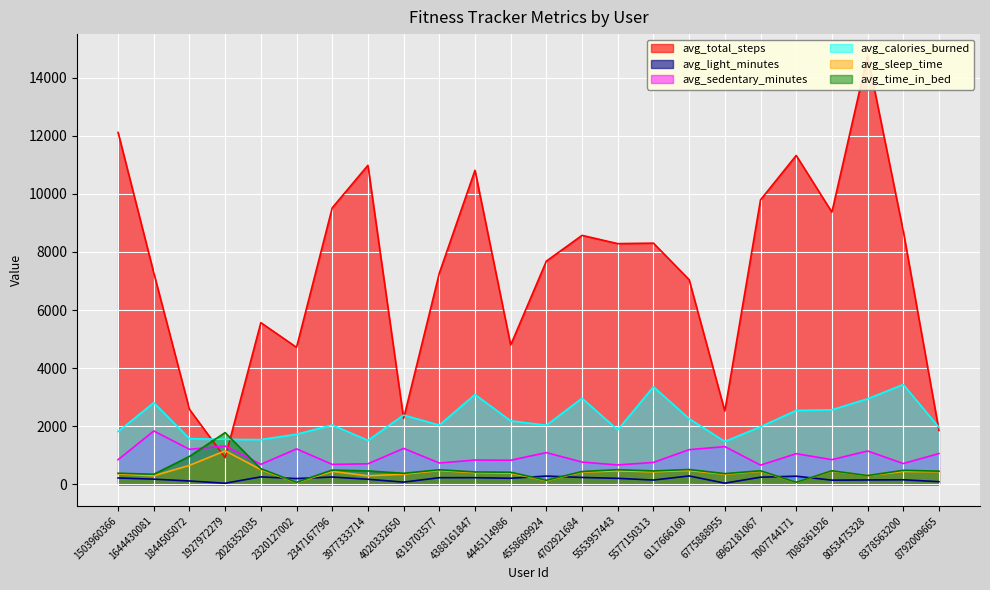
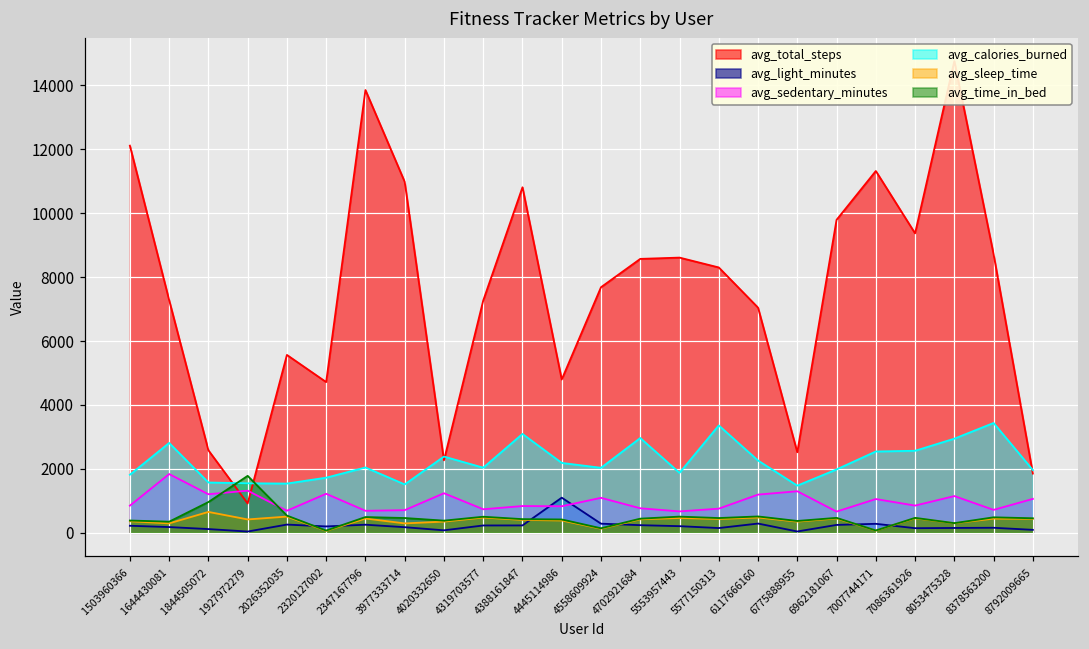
  {
    "avg_total_steps": {
      "1503960366": 12100,
      "1644430081": 7300,
      "1844505072": 2600,
      "1927972279": 900,
      "2026352035": 5600,
      "2320127002": 4700,
-     "2347167796": 9500,
+     "2347167796": 13900,
      "3977333714": 11000,
      "4020332650": 2300,
      "4319703577": 7300,
      "4388161847": 10800,
      "4445114986": 4800,
      "4558609924": 7700,
      "4702921684": 8600,
-     "5553957443": 8300,
+     "5553957443": 8600,
      "5577150313": 8300,
      "6117666160": 7000,
      "6775888955": 2500,
      "6962181067": 9800,
      "7007744171": 11300,
      "7086361926": 9400,
      "8378563200": 8700,
      "8792009665": 1900
    },
    "avg_light_minutes": {
      "1503960366": 200,
      "1644430081": 200,
      "1844505072": 100,
      "1927972279": 0,
      "2026352035": 300,
      "2320127002": 200,
      "2347167796": 300,
      "3977333714": 200,
      "4020332650": 100,
      "4319703577": 200,
      "4388161847": 200,
-     "4445114986": 200,
+     "4445114986": 1100,
      "4558609924": 300,
      "4702921684": 200,
      "5553957443": 200,
      "5577150313": 100,
      "6117666160": 300,
      "6775888955": 0,
      "6962181067": 200,
      "7007744171": 300,
      "7086361926": 100,
      "8053475328": 200,
      "8378563200": 200,
      "8792009665": 100
    },
    "avg_sedentary_minutes": {
      "1503960366": 800,
      "1644430081": 1800,
      "1844505072": 1200,
      "1927972279": 1300,
      "2026352035": 700,
      "2320127002": 1200,
      "2347167796": 700,
      "3977333714": 700,
      "4020332650": 1200,
      "4319703577": 700,
      "4388161847": 800,
      "4445114986": 800,
      "4558609924": 1100,
      "4702921684": 800,
      "5553957443": 700,
      "5577150313": 800,
      "6117666160": 1200,
      "6775888955": 1300,
      "6962181067": 700,
      "7007744171": 1100,
      "7086361926": 900,
      "8053475328": 1100,
      "8378563200": 700,
      "8792009665": 1100
    },
    "avg_calories_burned": {
      "1503960366": 1800,
      "1644430081": 2800,
      "1844505072": 1600,
      "1927972279": 1500,
      "2026352035": 1500,
      "2320127002": 1700,
      "2347167796": 2000,
      "3977333714": 1500,
      "4020332650": 2400,
      "4319703577": 2000,
      "4388161847": 3100,
      "4445114986": 2200,
      "4558609924": 2000,
      "4702921684": 3000,
      "5553957443": 1900,
      "5577150313": 3400,
      "6117666160": 2300,
      "6775888955": 1500,
      "6962181067": 2000,
      "7007744171": 2500,
      "7086361926": 2600,
      "8053475328": 2900,
      "8378563200": 3400,
      "8792009665": 2000
    },
    "avg_sleep_time": {
      "1844505072": 700,
-     "1927972279": 1200,
+     "1927972279": 400,
      "3977333714": 300
    },
    "avg_time_in_bed": {
      "1844505072": 1000,
      "1927972279": 1800,
      "3977333714": 500
    }
  }
